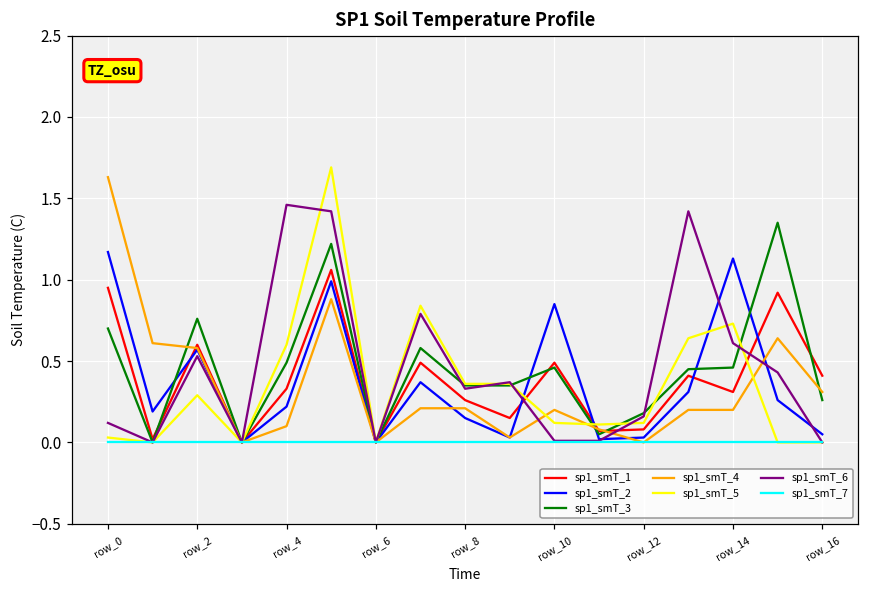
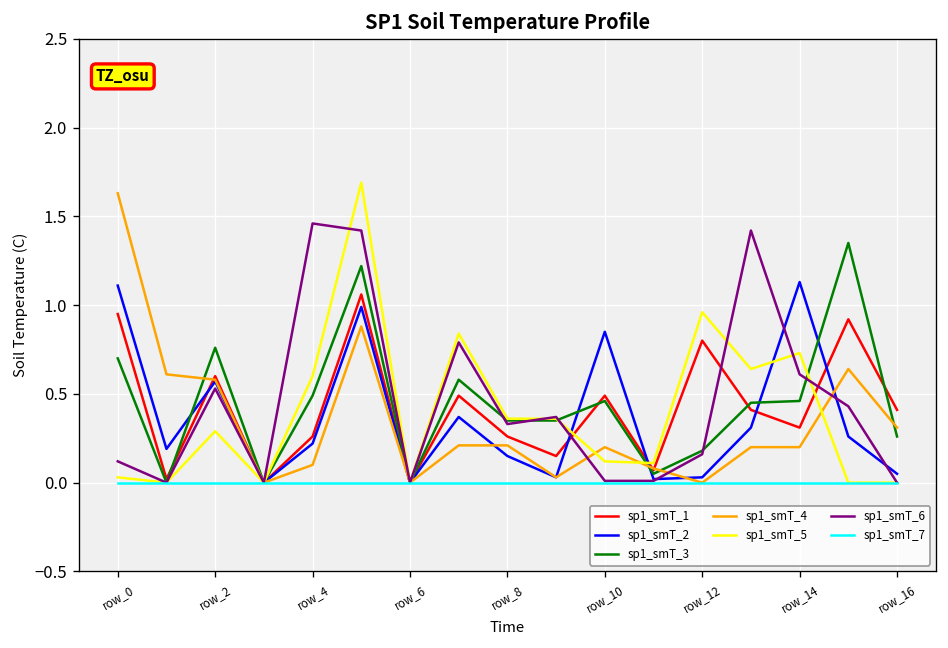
  {
    "sp1_smT_1": {
      "row_0": 0.95,
      "row_2": 0.60,
-     "row_4": 0.33,
+     "row_4": 0.26,
      "row_8": 0.26,
      "row_10": 0.49,
-     "row_12": 0.08,
+     "row_12": 0.80,
      "row_14": 0.31,
      "row_16": 0.41
    },
    "sp1_smT_2": {
-     "row_0": 1.17,
+     "row_0": 1.11,
      "row_4": 0.22,
      "row_8": 0.15,
      "row_10": 0.85,
      "row_12": 0.03,
      "row_14": 1.13,
      "row_16": 0.05
    },
    "sp1_smT_3": {
      "row_0": 0.70,
      "row_2": 0.76,
      "row_4": 0.49,
      "row_10": 0.46,
      "row_12": 0.18,
      "row_14": 0.46,
      "row_16": 0.26
    },
    "sp1_smT_4": {
      "row_0": 1.63,
      "row_4": 0.10,
      "row_8": 0.21,
      "row_10": 0.20,
      "row_14": 0.20,
      "row_16": 0.31
    },
    "sp1_smT_5": {
      "row_0": 0.03,
      "row_2": 0.29,
      "row_4": 0.60,
      "row_10": 0.12,
-     "row_12": 0.12,
+     "row_12": 0.96,
      "row_14": 0.73
    },
    "sp1_smT_6": {
      "row_0": 0.12,
      "row_2": 0.53,
      "row_4": 1.46,
      "row_8": 0.33,
      "row_12": 0.16,
      "row_14": 0.61
    },
    "sp1_smT_7": {
      "row_0": 0.00,
      "row_2": 0.00,
      "row_4": 0.00,
      "row_8": 0.00,
      "row_14": 0.00
    }
  }
